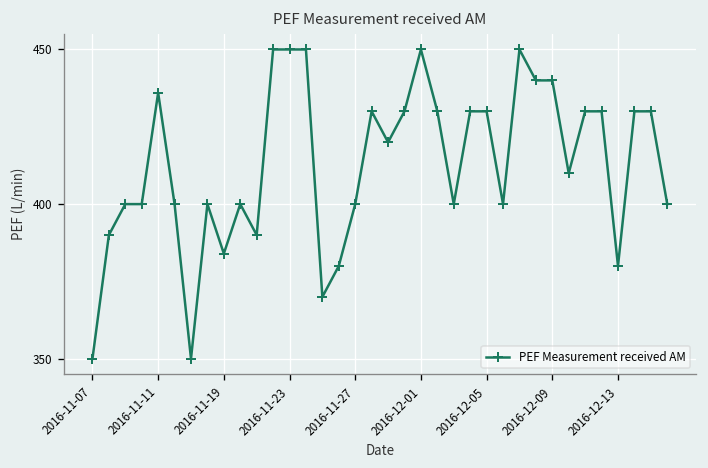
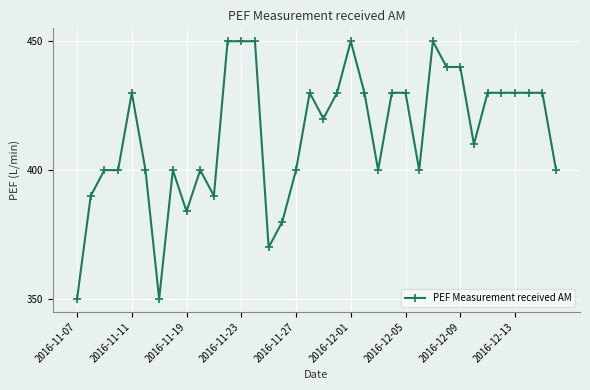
  {
    "2016-11-07": 350,
-   "2016-11-11": 436,
+   "2016-11-11": 430,
    "2016-11-19": 384,
    "2016-11-23": 450,
    "2016-11-27": 400,
    "2016-12-01": 450,
    "2016-12-05": 430,
    "2016-12-09": 440,
-   "2016-12-13": 380
+   "2016-12-13": 430
  }
